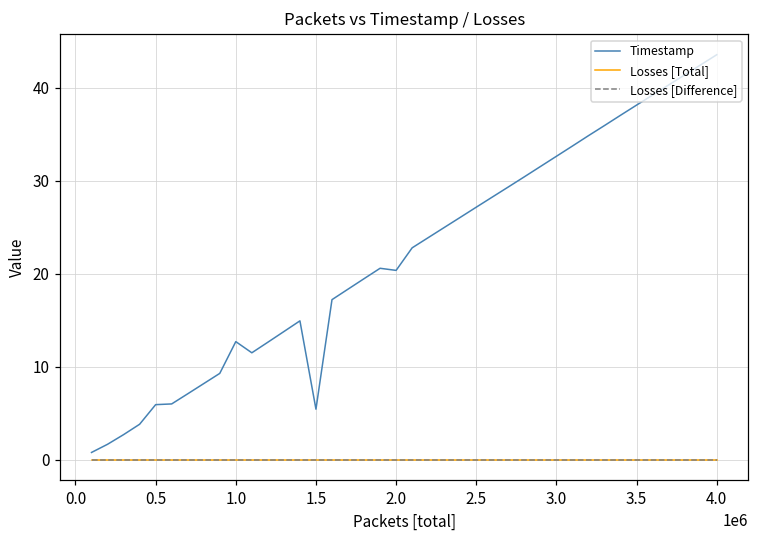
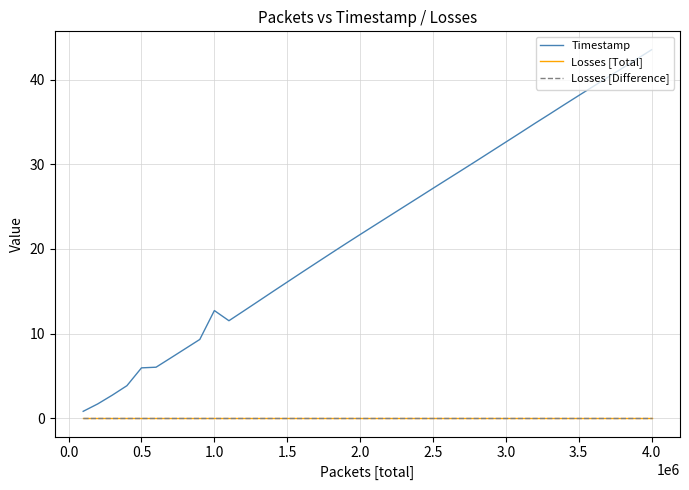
  {
    "Timestamp": {
      "0.5": 6,
      "1.0": 13,
-     "1.5": 5,
-     "2.0": 20,
+     "1.5": 16,
+     "2.0": 22,
      "2.5": 27,
      "3.0": 33,
      "3.5": 38
    },
    "Losses [Difference]": {
      "0.5": 0,
      "1.0": 0,
      "1.5": 0,
      "2.0": 0,
      "2.5": 0,
      "3.0": 0,
      "3.5": 0,
      "4.0": 0
    }
  }
